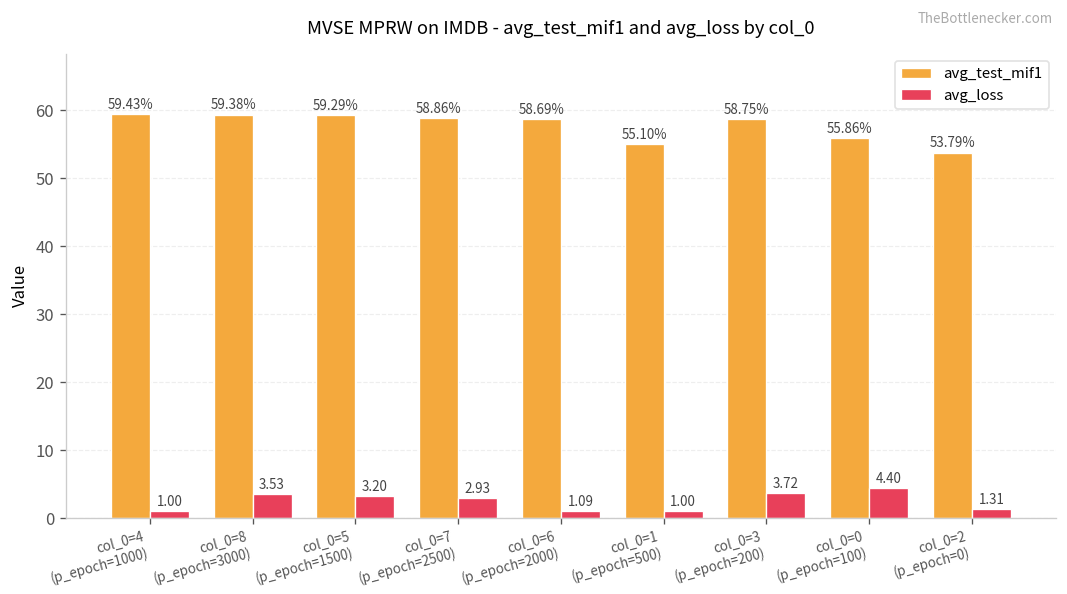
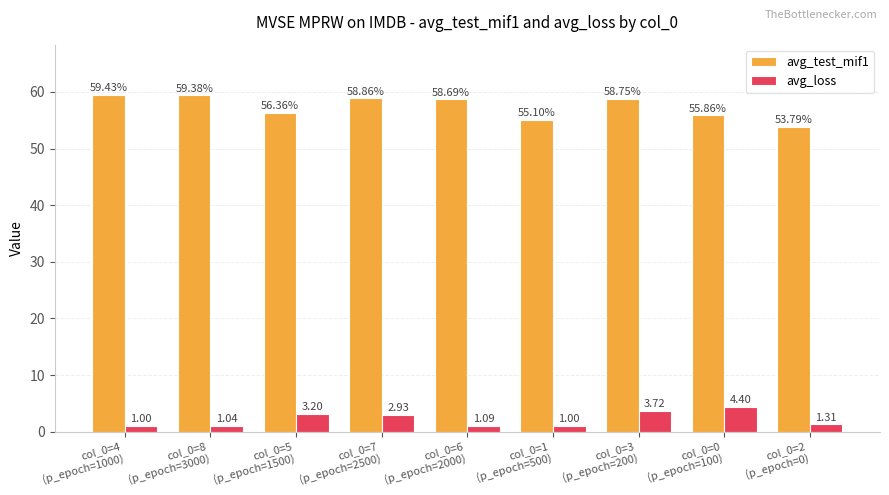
  {
    "avg_test_mif1": {
      "col_0=4 (p_epoch=1000)": "59.43%",
      "col_0=8 (p_epoch=3000)": "59.38%",
-     "col_0=5 (p_epoch=1500)": "59.29%",
+     "col_0=5 (p_epoch=1500)": "56.36%",
      "col_0=7 (p_epoch=2500)": "58.86%",
      "col_0=6 (p_epoch=2000)": "58.69%",
      "col_0=1 (p_epoch=500)": "55.10%",
      "col_0=3 (p_epoch=200)": "58.75%",
      "col_0=0 (p_epoch=100)": "55.86%",
      "col_0=2 (p_epoch=0)": "53.79%"
    },
    "avg_loss": {
      "col_0=4 (p_epoch=1000)": "1.00",
-     "col_0=8 (p_epoch=3000)": "3.53",
+     "col_0=8 (p_epoch=3000)": "1.04",
      "col_0=5 (p_epoch=1500)": "3.20",
      "col_0=7 (p_epoch=2500)": "2.93",
      "col_0=6 (p_epoch=2000)": "1.09",
      "col_0=1 (p_epoch=500)": "1.00",
      "col_0=3 (p_epoch=200)": "3.72",
      "col_0=0 (p_epoch=100)": "4.40",
      "col_0=2 (p_epoch=0)": "1.31"
    }
  }
